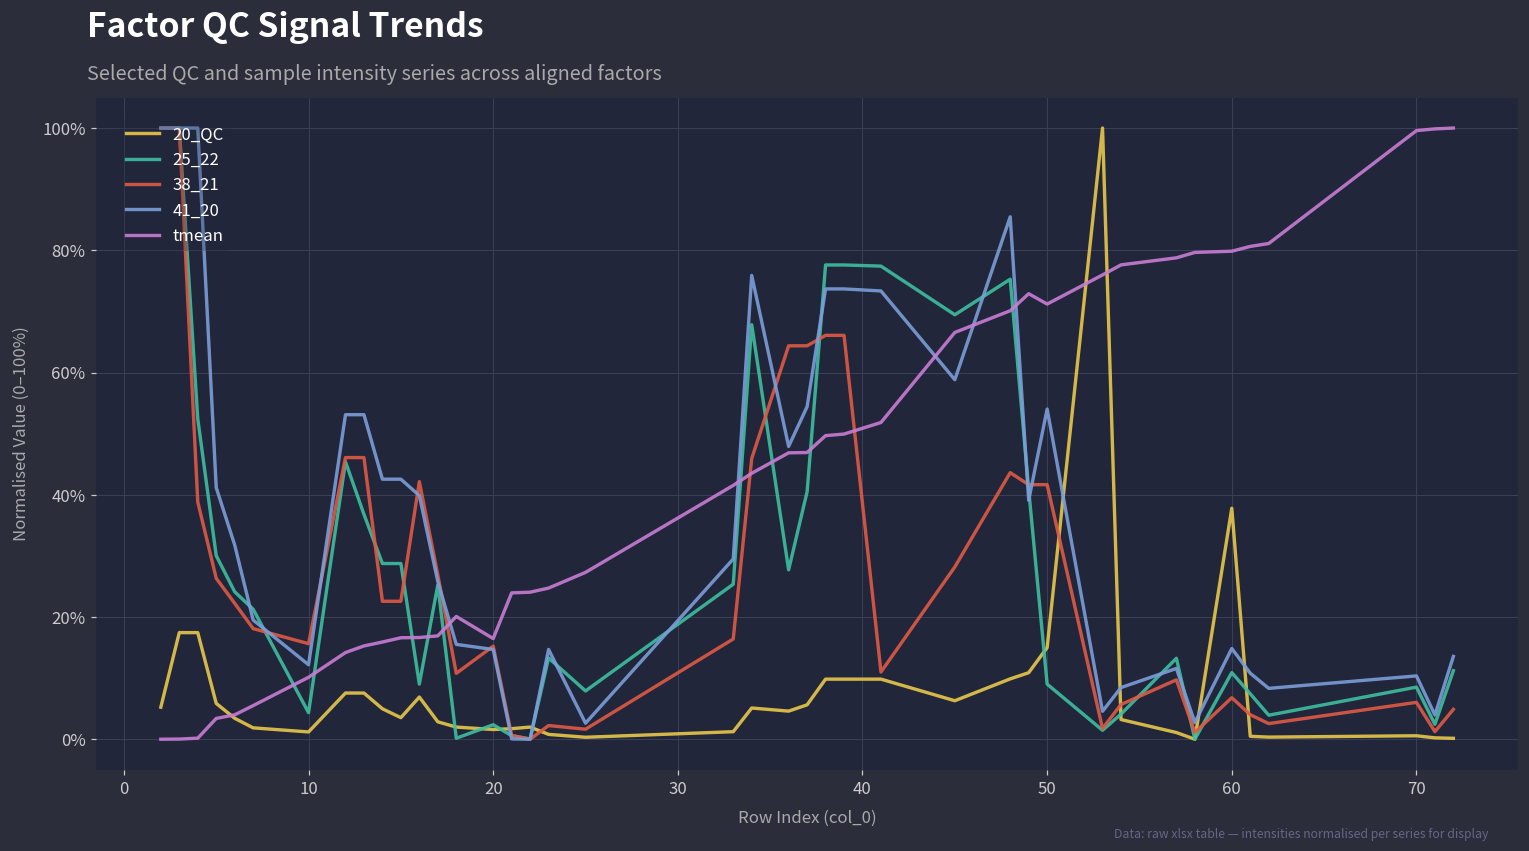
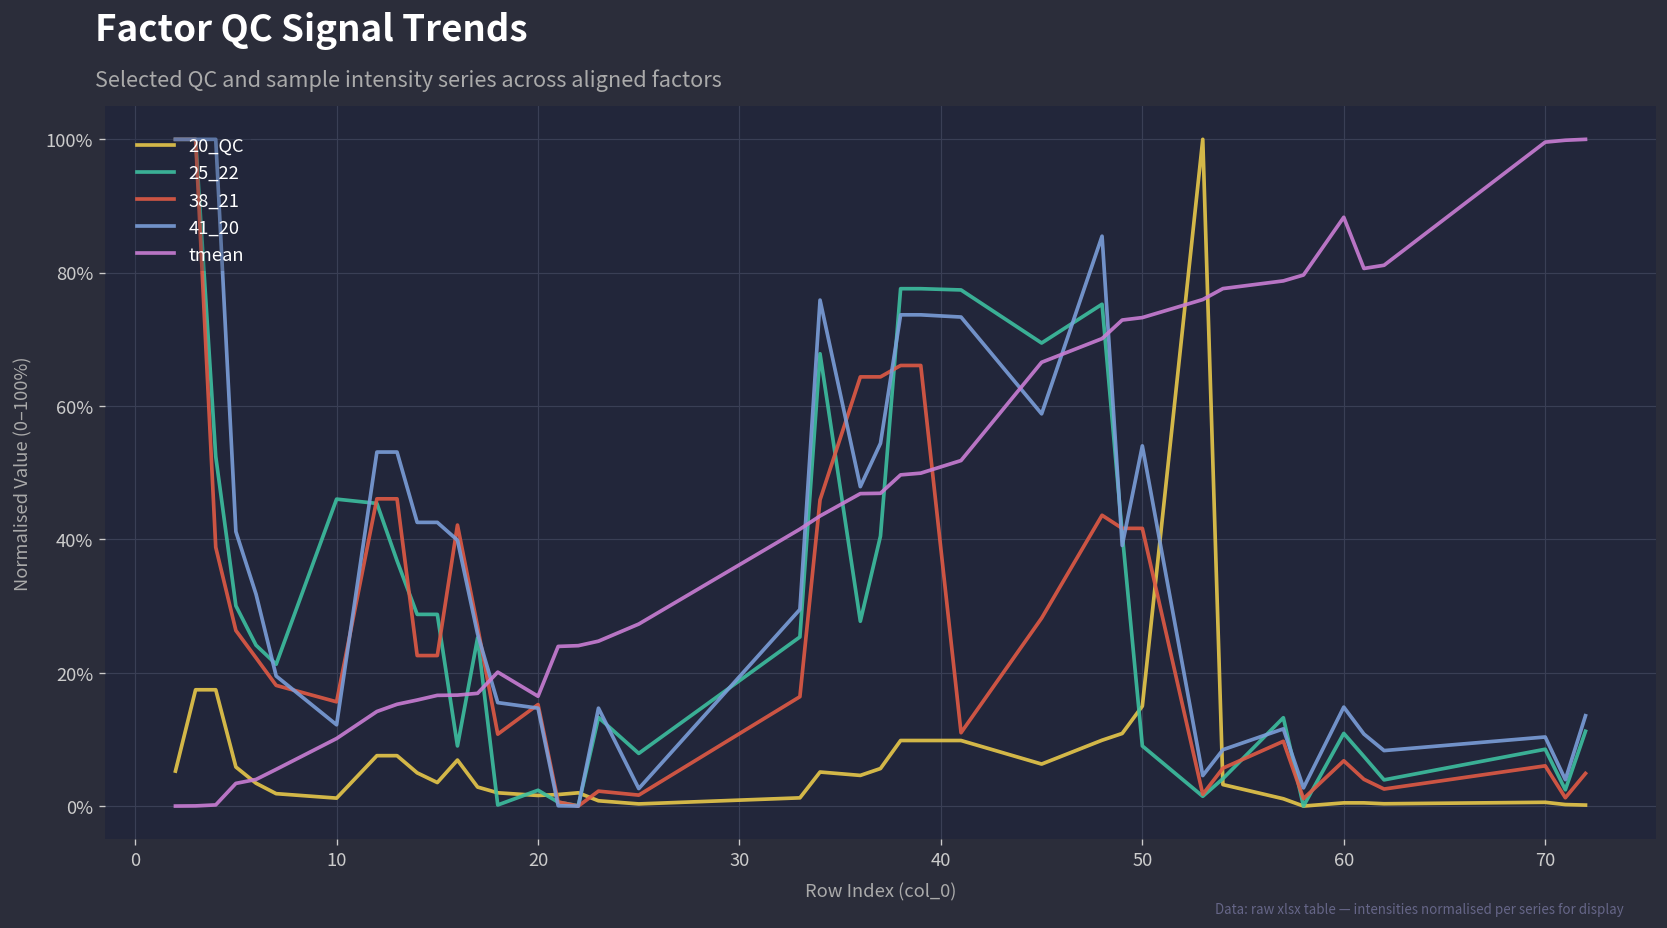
  {
    "20_QC": {
      "10": "1%",
      "20": "2%",
      "50": "15%",
-     "60": "38%",
+     "60": "0%",
      "70": "1%"
    },
    "25_22": {
-     "10": "4%",
+     "10": "46%",
      "20": "2%",
      "50": "9%",
      "60": "11%",
      "70": "9%"
    },
    "38_21": {
      "10": "16%",
      "20": "15%",
      "50": "42%",
      "60": "7%",
      "70": "6%"
    },
    "41_20": {
      "10": "12%",
      "20": "15%",
      "50": "54%",
      "60": "15%",
      "70": "10%"
    },
    "tmean": {
      "10": "10%",
      "20": "16%",
-     "50": "71%",
-     "60": "80%",
+     "50": "73%",
+     "60": "88%",
      "70": "100%"
    }
  }
